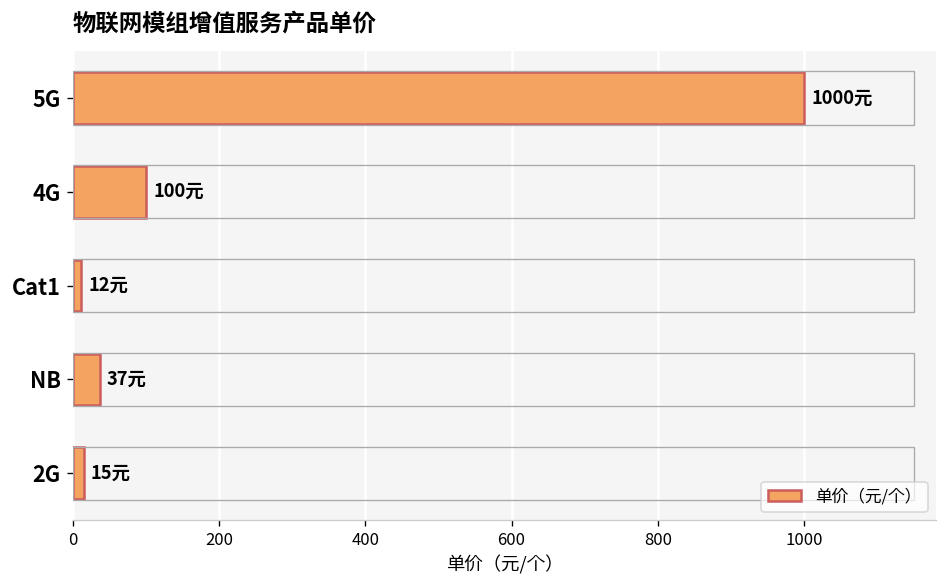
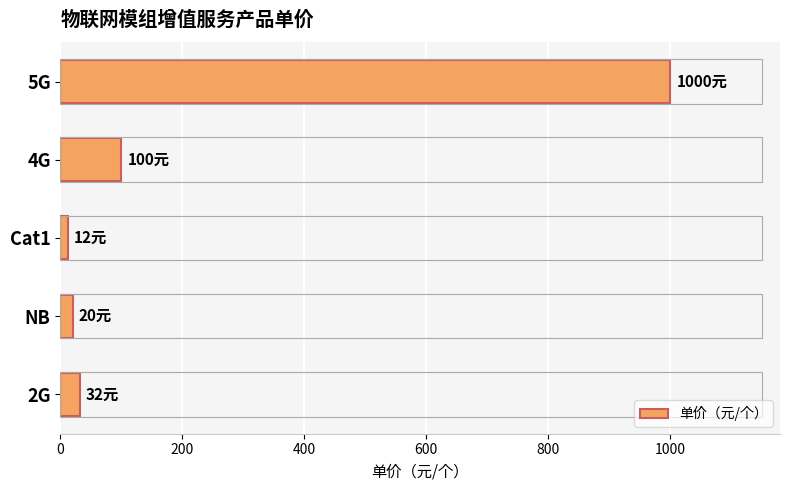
  {
    "5G": "1000元",
    "4G": "100元",
    "Cat1": "12元",
-   "NB": "37元",
-   "2G": "15元"
+   "NB": "20元",
+   "2G": "32元"
  }
